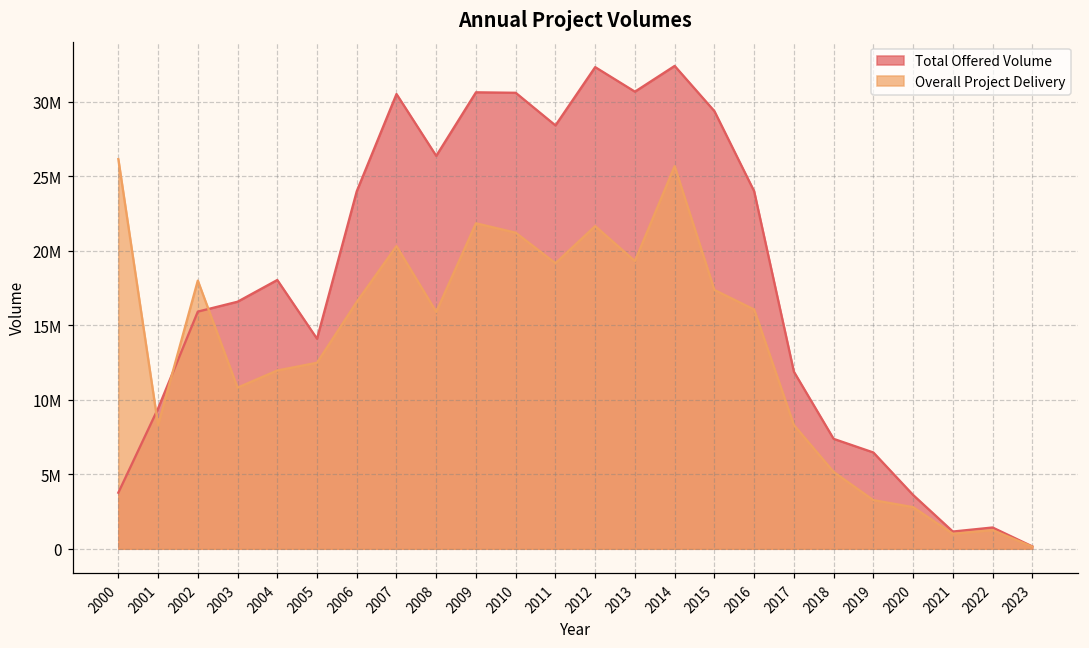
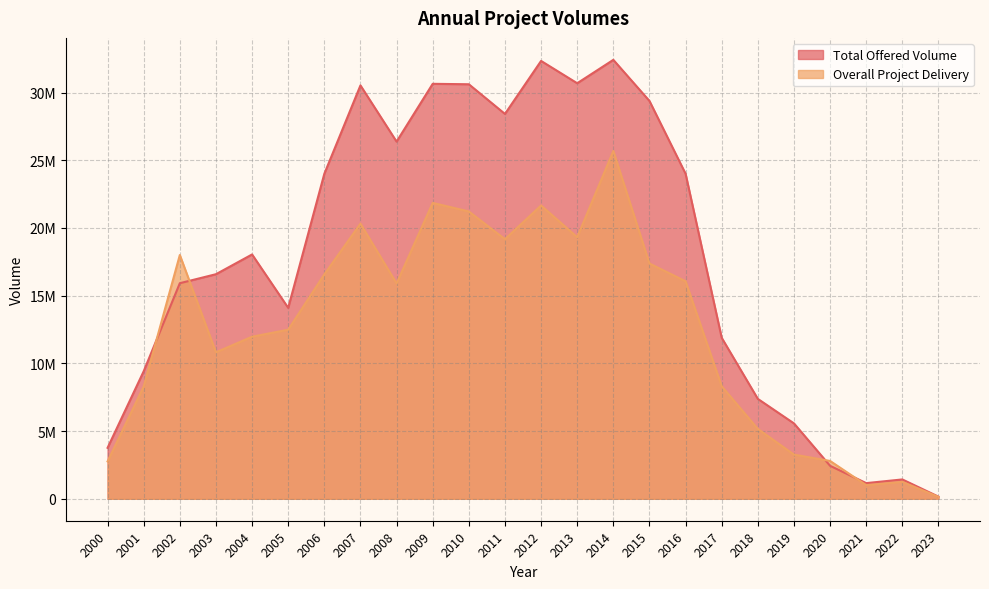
  {
    "Total Offered Volume": {
      "2000": 3800000,
      "2001": 9400000,
      "2002": 15900000,
      "2003": 16600000,
      "2004": 18000000,
      "2005": 14100000,
      "2006": 24000000,
      "2007": 30500000,
      "2008": 26400000,
      "2009": 30600000,
      "2010": 30600000,
      "2011": 28400000,
      "2012": 32300000,
      "2013": 30700000,
      "2014": 32400000,
      "2015": 29400000,
      "2016": 24000000,
      "2017": 11900000,
      "2018": 7400000,
-     "2019": 6500000,
-     "2020": 3600000
+     "2019": 5600000,
+     "2020": 2400000
    },
    "Overall Project Delivery": {
-     "2000": 26200000,
+     "2000": 2800000,
      "2001": 8300000,
      "2002": 18000000,
      "2003": 10800000,
      "2004": 12000000,
      "2005": 12500000,
      "2006": 16600000,
      "2007": 20300000,
      "2008": 15900000,
      "2009": 21900000,
      "2010": 21200000,
      "2011": 19200000,
      "2012": 21700000,
      "2013": 19300000,
      "2014": 25700000,
      "2015": 17400000,
      "2016": 16100000,
      "2017": 8300000,
      "2018": 5200000,
      "2019": 3300000,
      "2020": 2800000
    }
  }
